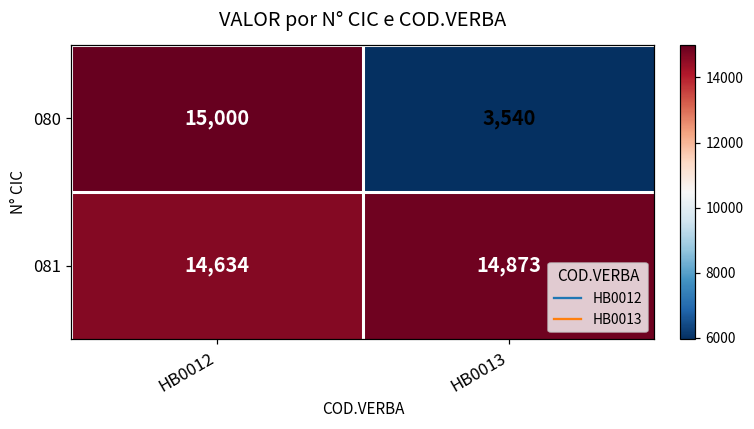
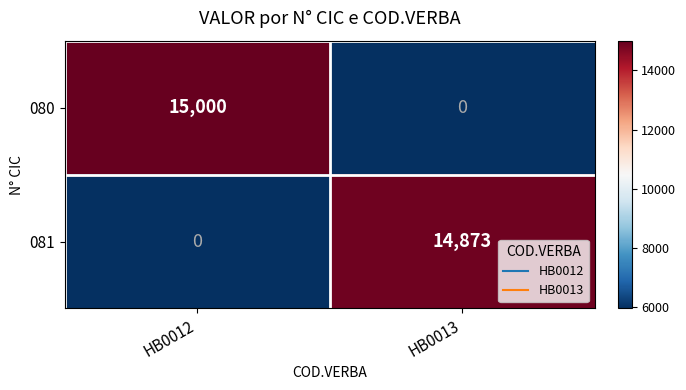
  {
    "080": {
      "HB0012": "15,000",
-     "HB0013": "3,540"
+     "HB0013": "0"
    },
    "081": {
-     "HB0012": "14,634",
+     "HB0012": "0",
      "HB0013": "14,873"
    }
  }
